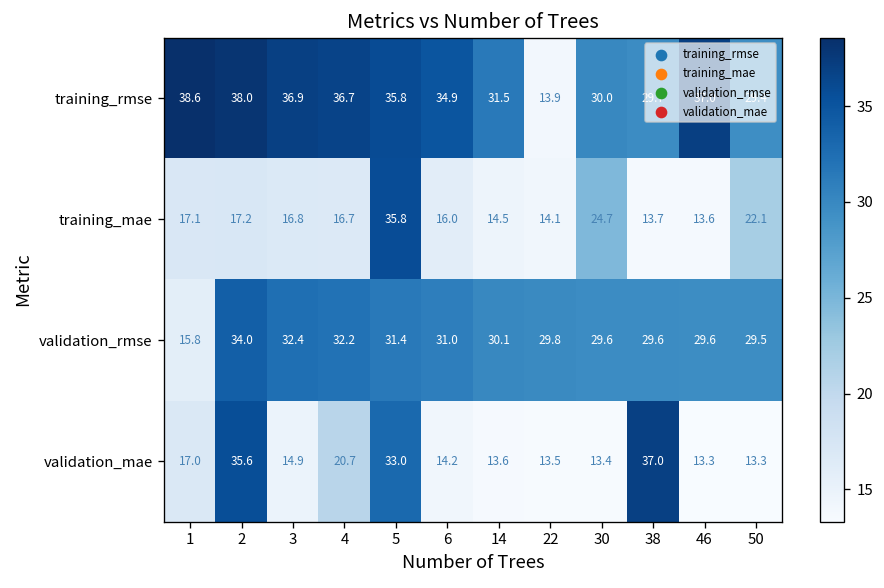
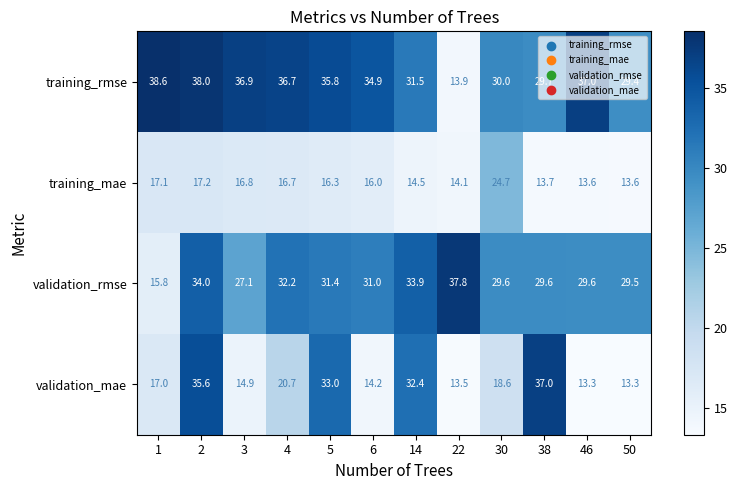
  {
    "training_rmse": {
      "1": 38.6,
      "2": 38.0,
      "3": 36.9,
      "4": 36.7,
      "5": 35.8,
      "6": 34.9,
      "14": 31.5,
      "22": 13.9,
      "30": 30.0
    },
    "training_mae": {
      "1": 17.1,
      "2": 17.2,
      "3": 16.8,
      "4": 16.7,
-     "5": 35.8,
+     "5": 16.3,
      "6": 16.0,
      "14": 14.5,
      "22": 14.1,
      "30": 24.7,
      "38": 13.7,
      "46": 13.6,
-     "50": 22.1
+     "50": 13.6
    },
    "validation_rmse": {
      "1": 15.8,
      "2": 34.0,
-     "3": 32.4,
+     "3": 27.1,
      "4": 32.2,
      "5": 31.4,
      "6": 31.0,
-     "14": 30.1,
-     "22": 29.8,
+     "14": 33.9,
+     "22": 37.8,
      "30": 29.6,
      "38": 29.6,
      "46": 29.6,
      "50": 29.5
    },
    "validation_mae": {
      "1": 17.0,
      "2": 35.6,
      "3": 14.9,
      "4": 20.7,
      "5": 33.0,
      "6": 14.2,
-     "14": 13.6,
+     "14": 32.4,
      "22": 13.5,
-     "30": 13.4,
+     "30": 18.6,
      "38": 37.0,
      "46": 13.3,
      "50": 13.3
    }
  }
